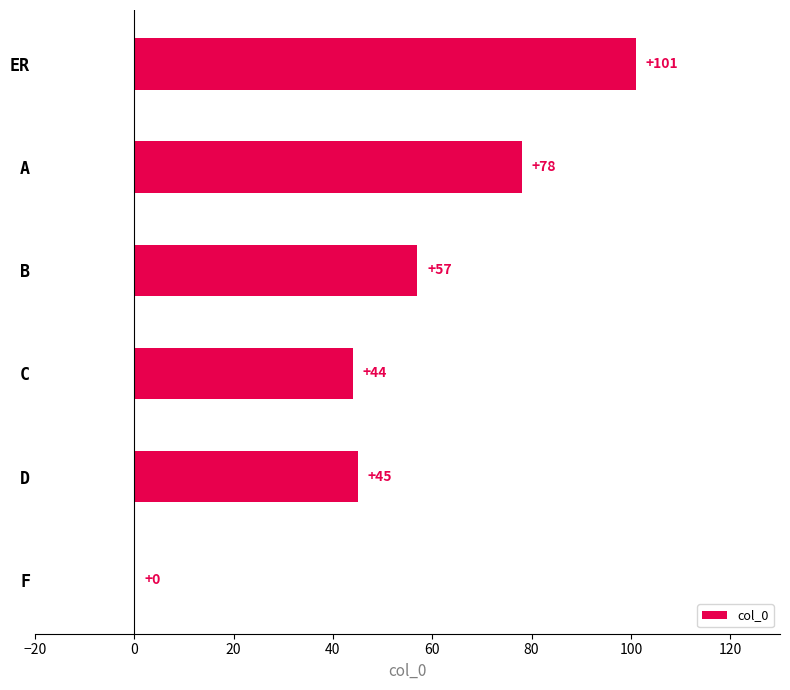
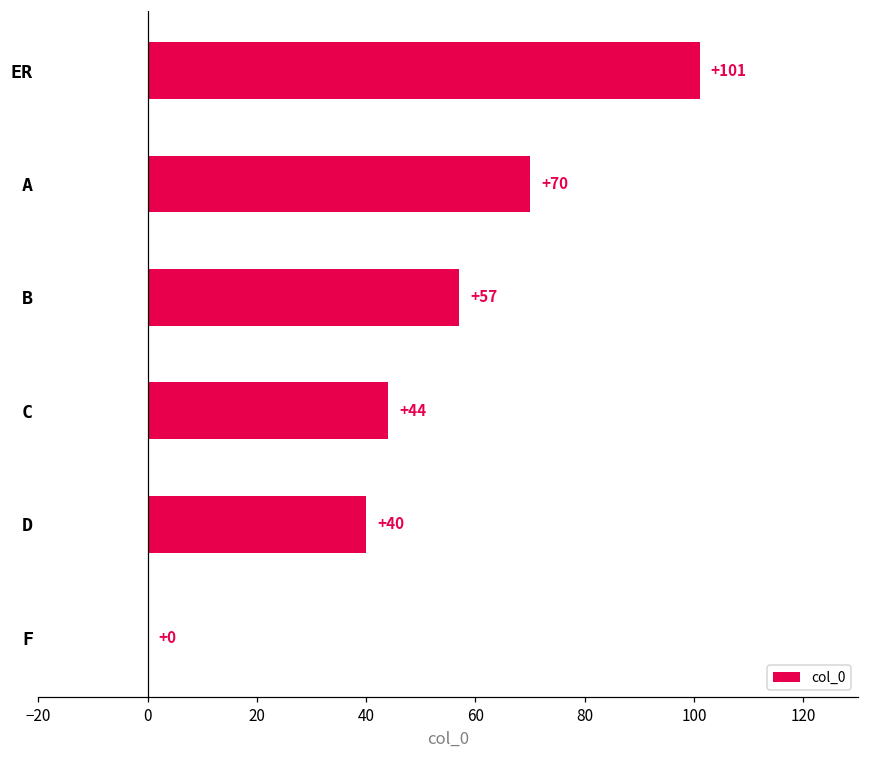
  {
    "ER": "+101",
-   "A": "+78",
+   "A": "+70",
    "B": "+57",
    "C": "+44",
-   "D": "+45",
+   "D": "+40",
    "F": "+0"
  }
